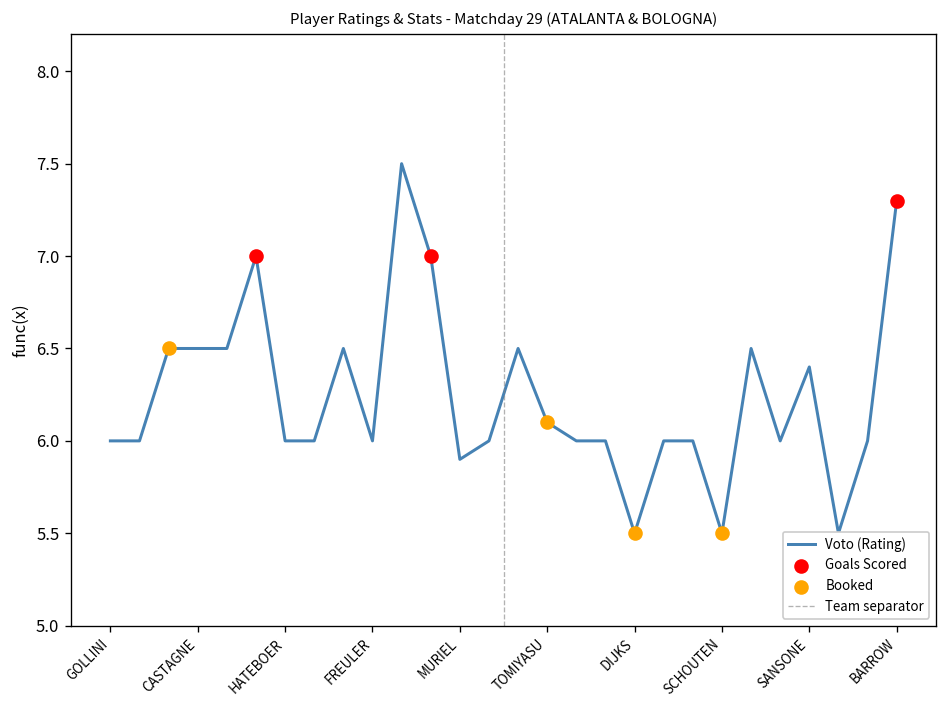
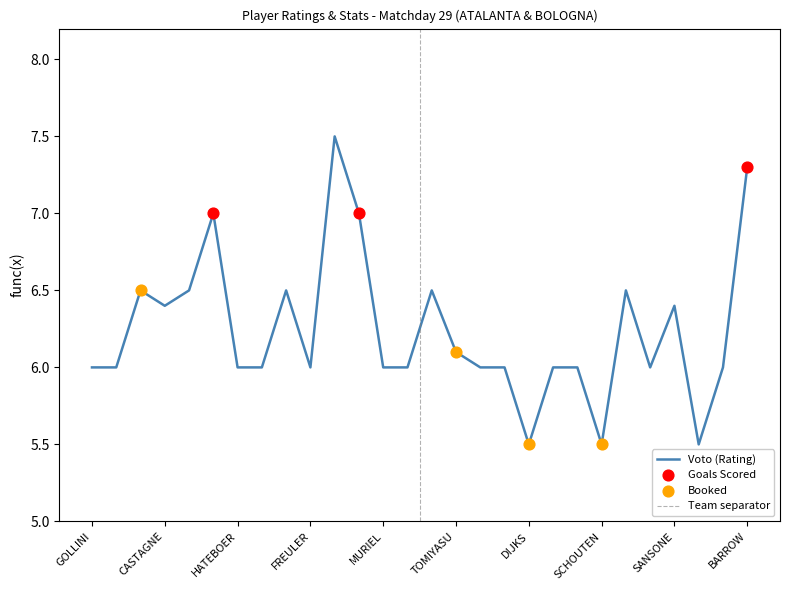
  {
    "Voto (Rating)": {
      "GOLLINI": 6.0,
-     "CASTAGNE": 6.5,
+     "CASTAGNE": 6.4,
      "HATEBOER": 6.0,
      "FREULER": 6.0,
-     "MURIEL": 5.9,
+     "MURIEL": 6.0,
      "SANSONE": 6.4
    }
  }
